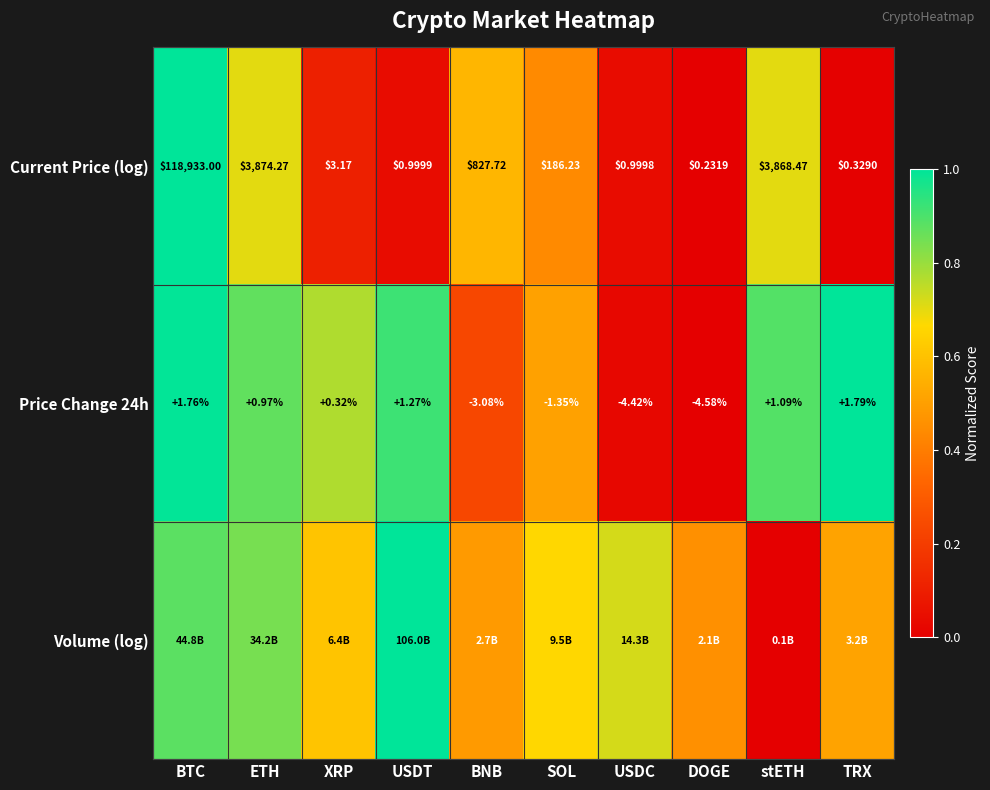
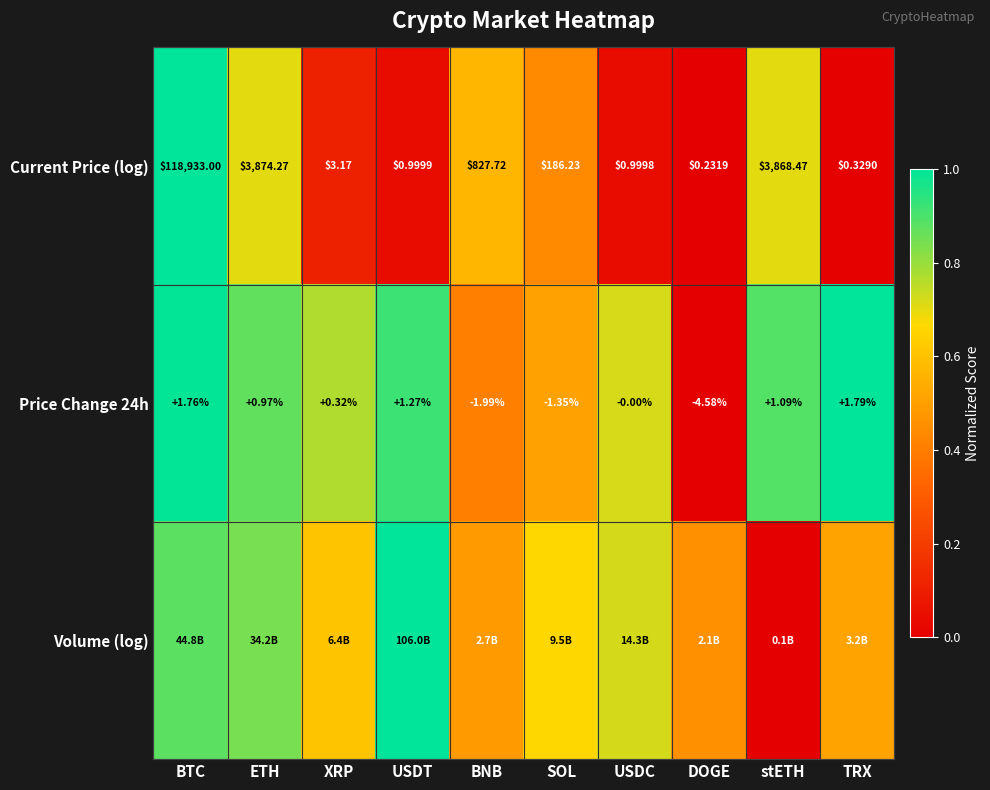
  {
    "Current Price (log)": {
      "BTC": "$118,933.00",
      "ETH": "$3,874.27",
      "XRP": "$3.17",
      "USDT": "$0.9999",
      "BNB": "$827.72",
      "SOL": "$186.23",
      "USDC": "$0.9998",
      "DOGE": "$0.2319",
      "stETH": "$3,868.47",
      "TRX": "$0.3290"
    },
    "Price Change 24h": {
      "BTC": "+1.76%",
      "ETH": "+0.97%",
      "XRP": "+0.32%",
      "USDT": "+1.27%",
-     "BNB": "-3.08%",
+     "BNB": "-1.99%",
      "SOL": "-1.35%",
-     "USDC": "-4.42%",
+     "USDC": "-0.00%",
      "DOGE": "-4.58%",
      "stETH": "+1.09%",
      "TRX": "+1.79%"
    },
    "Volume (log)": {
      "BTC": "44.8B",
      "ETH": "34.2B",
      "XRP": "6.4B",
      "USDT": "106.0B",
      "BNB": "2.7B",
      "SOL": "9.5B",
      "USDC": "14.3B",
      "DOGE": "2.1B",
      "stETH": "0.1B",
      "TRX": "3.2B"
    }
  }
